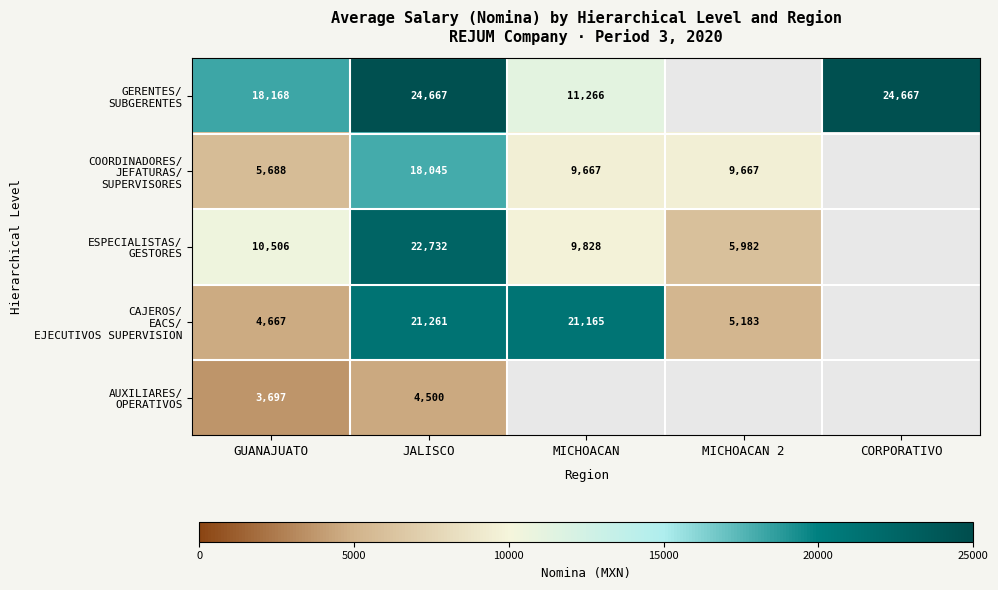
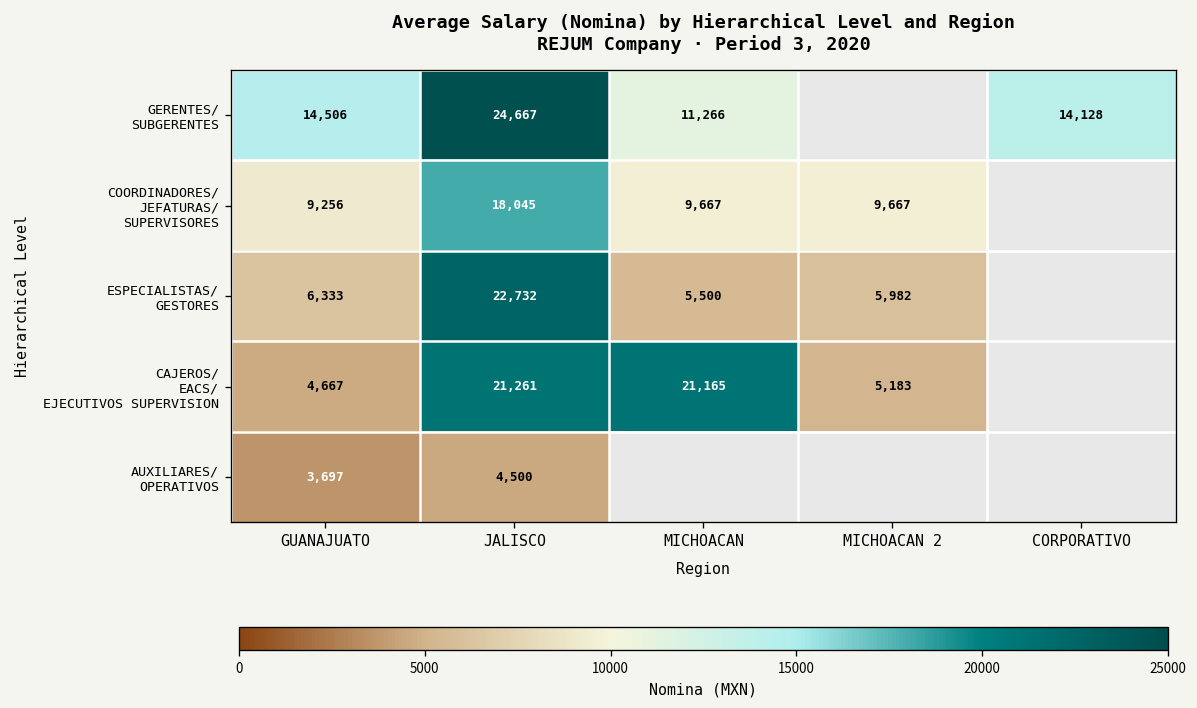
  {
    "GERENTES/ SUBGERENTES": {
-     "GUANAJUATO": "18,168",
+     "GUANAJUATO": "14,506",
      "JALISCO": "24,667",
      "MICHOACAN": "11,266",
-     "CORPORATIVO": "24,667"
+     "CORPORATIVO": "14,128"
    },
    "COORDINADORES/ JEFATURAS/ SUPERVISORES": {
-     "GUANAJUATO": "5,688",
+     "GUANAJUATO": "9,256",
      "JALISCO": "18,045",
      "MICHOACAN": "9,667",
      "MICHOACAN 2": "9,667"
    },
    "ESPECIALISTAS/ GESTORES": {
-     "GUANAJUATO": "10,506",
+     "GUANAJUATO": "6,333",
      "JALISCO": "22,732",
-     "MICHOACAN": "9,828",
+     "MICHOACAN": "5,500",
      "MICHOACAN 2": "5,982"
    },
    "CAJEROS/ EACS/ EJECUTIVOS SUPERVISION": {
      "GUANAJUATO": "4,667",
      "JALISCO": "21,261",
      "MICHOACAN": "21,165",
      "MICHOACAN 2": "5,183"
    },
    "AUXILIARES/ OPERATIVOS": {
      "GUANAJUATO": "3,697",
      "JALISCO": "4,500"
    }
  }
